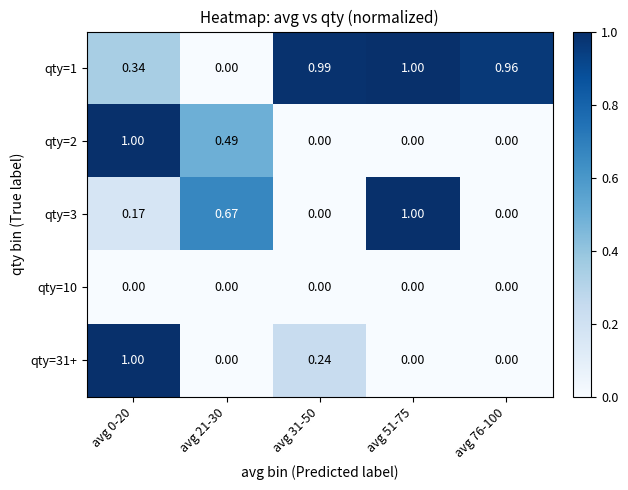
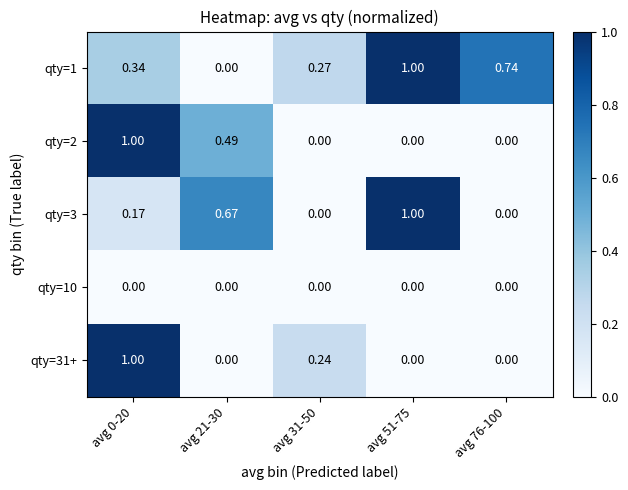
  {
    "qty=1": {
      "avg 0-20": 0.34,
      "avg 21-30": 0.00,
-     "avg 31-50": 0.99,
+     "avg 31-50": 0.27,
      "avg 51-75": 1.00,
-     "avg 76-100": 0.96
+     "avg 76-100": 0.74
    },
    "qty=2": {
      "avg 0-20": 1.00,
      "avg 21-30": 0.49,
      "avg 31-50": 0.00,
      "avg 51-75": 0.00,
      "avg 76-100": 0.00
    },
    "qty=3": {
      "avg 0-20": 0.17,
      "avg 21-30": 0.67,
      "avg 31-50": 0.00,
      "avg 51-75": 1.00,
      "avg 76-100": 0.00
    },
    "qty=10": {
      "avg 0-20": 0.00,
      "avg 21-30": 0.00,
      "avg 31-50": 0.00,
      "avg 51-75": 0.00,
      "avg 76-100": 0.00
    },
    "qty=31+": {
      "avg 0-20": 1.00,
      "avg 21-30": 0.00,
      "avg 31-50": 0.24,
      "avg 51-75": 0.00,
      "avg 76-100": 0.00
    }
  }
